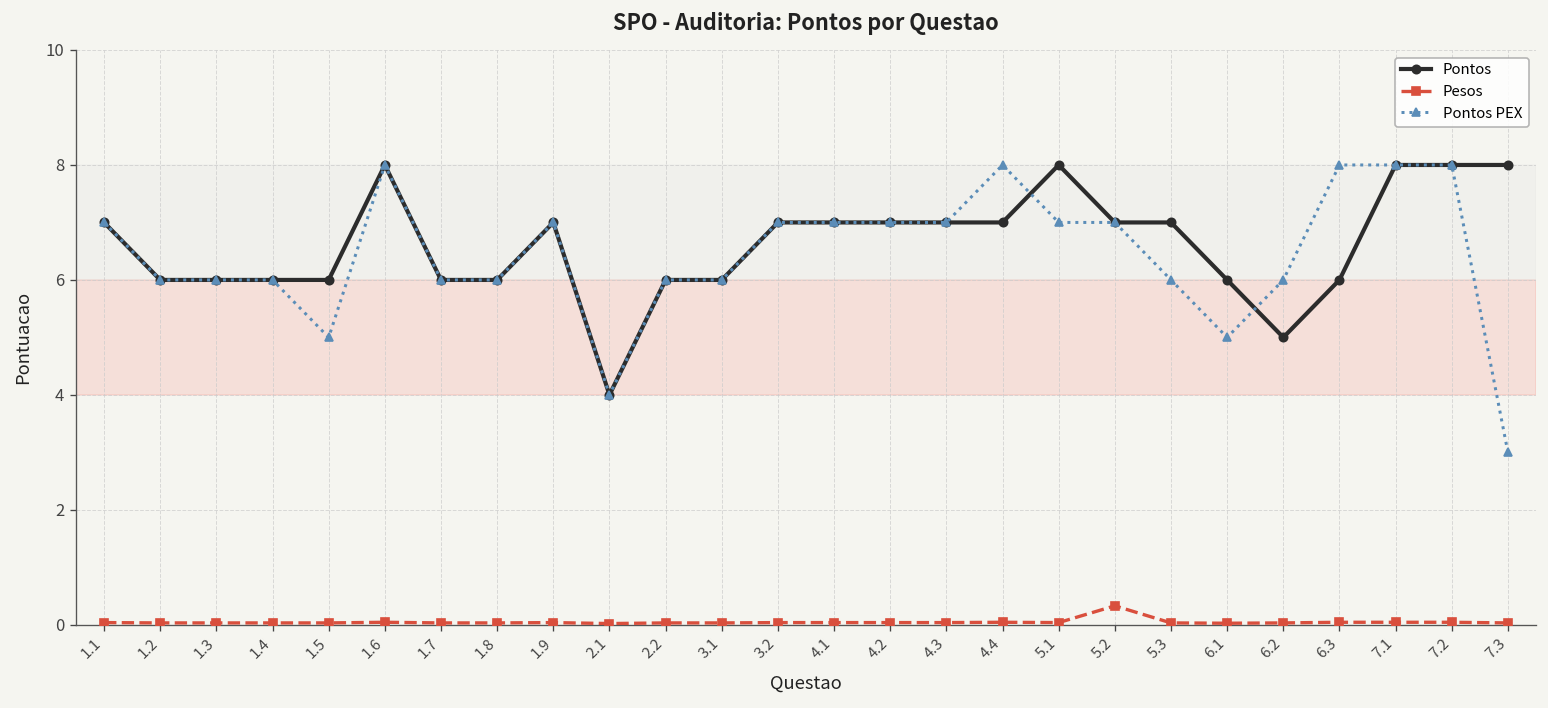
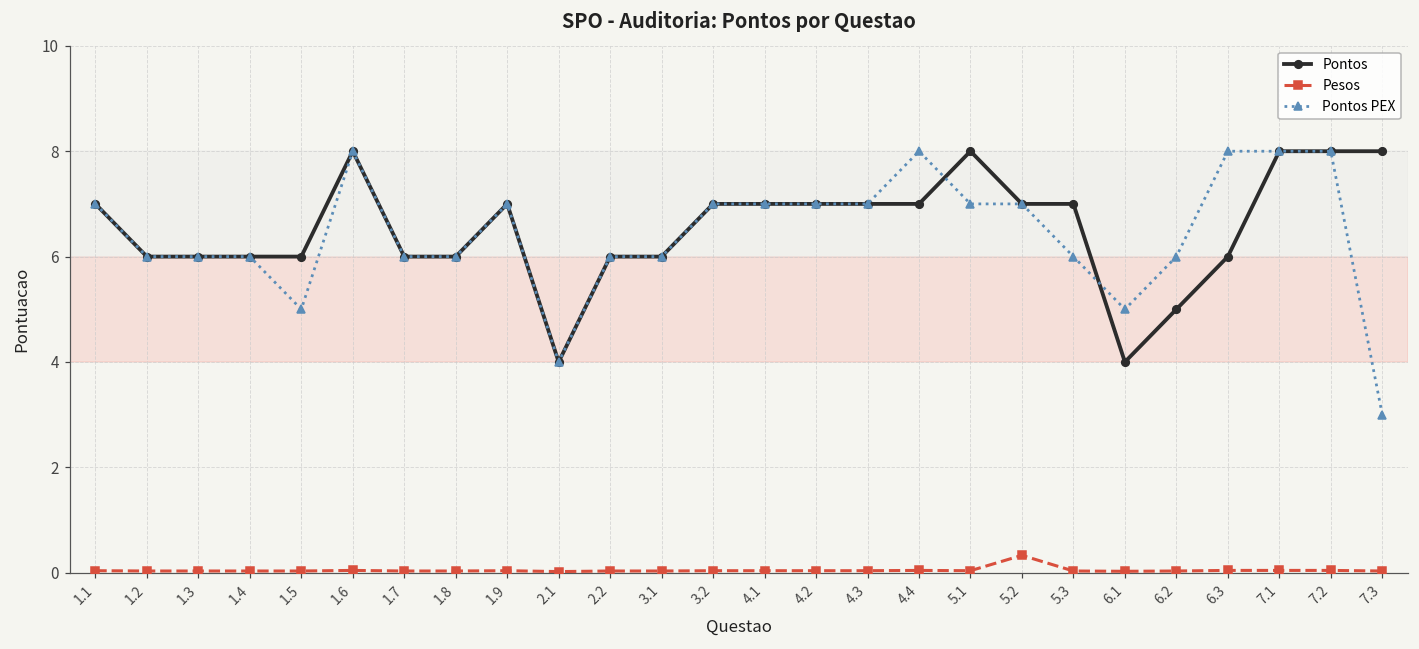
  {
    "Pontos": {
      "1.5": 6,
      "4.4": 7,
      "5.1": 8,
      "5.3": 7,
-     "6.1": 6,
+     "6.1": 4,
      "6.2": 5,
      "6.3": 6,
      "7.3": 8
    },
    "Pesos": {
      "1.1": 0,
      "1.2": 0,
      "1.3": 0,
      "1.4": 0,
      "1.5": 0,
      "1.6": 0,
      "1.7": 0,
      "1.8": 0,
      "1.9": 0,
      "2.1": 0,
      "2.2": 0,
      "3.1": 0,
      "3.2": 0,
      "4.1": 0,
      "4.2": 0,
      "4.3": 0,
      "4.4": 0,
      "5.1": 0,
      "5.2": 0.3,
      "5.3": 0,
      "6.1": 0,
      "6.2": 0,
      "6.3": 0,
      "7.1": 0,
      "7.2": 0,
      "7.3": 0
    },
    "Pontos PEX": {
      "1.5": 5,
      "4.4": 8,
      "5.1": 7,
      "5.3": 6,
      "6.1": 5,
      "6.2": 6,
      "6.3": 8,
      "7.3": 3
    }
  }
